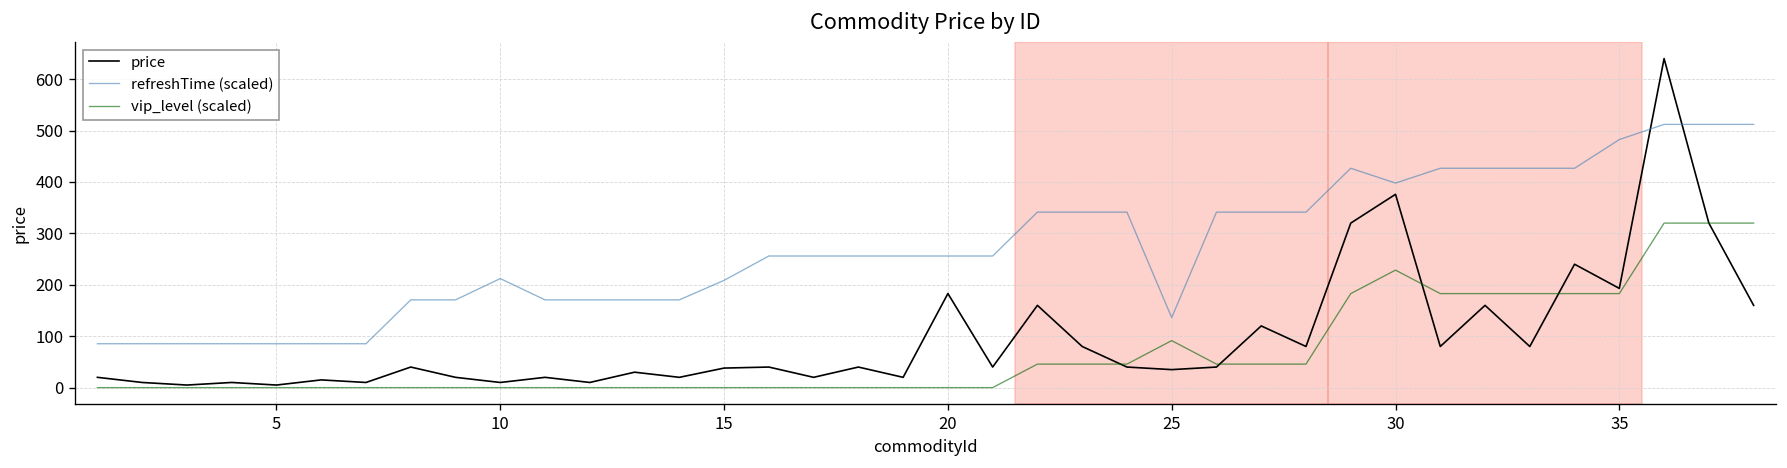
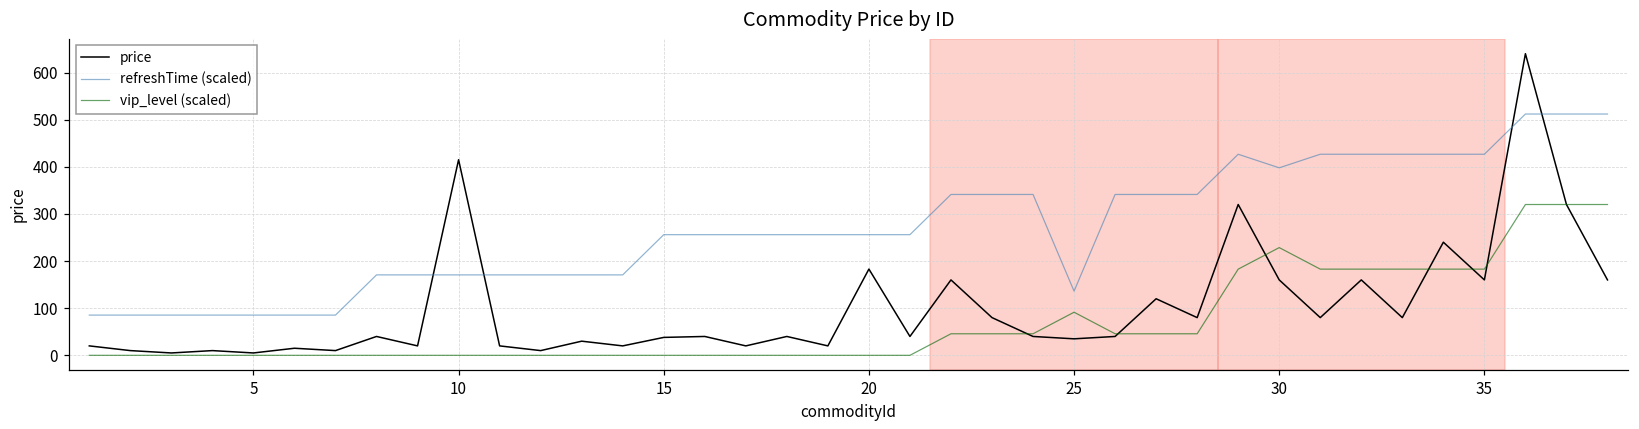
  {
    "price": {
-     "10": 10,
+     "10": 420,
      "15": 40,
      "20": 180,
      "25": 40,
-     "30": 380,
-     "35": 190
+     "30": 160,
+     "35": 160
    },
    "refreshTime (scaled)": {
      "5": 90,
-     "10": 210,
-     "15": 210,
+     "10": 170,
+     "15": 260,
      "20": 260,
      "25": 140,
      "30": 400,
-     "35": 480
+     "35": 430
    },
    "vip_level (scaled)": {
      "10": 0,
      "15": 0,
      "20": 0,
      "25": 90,
      "30": 230,
      "35": 180
    }
  }
